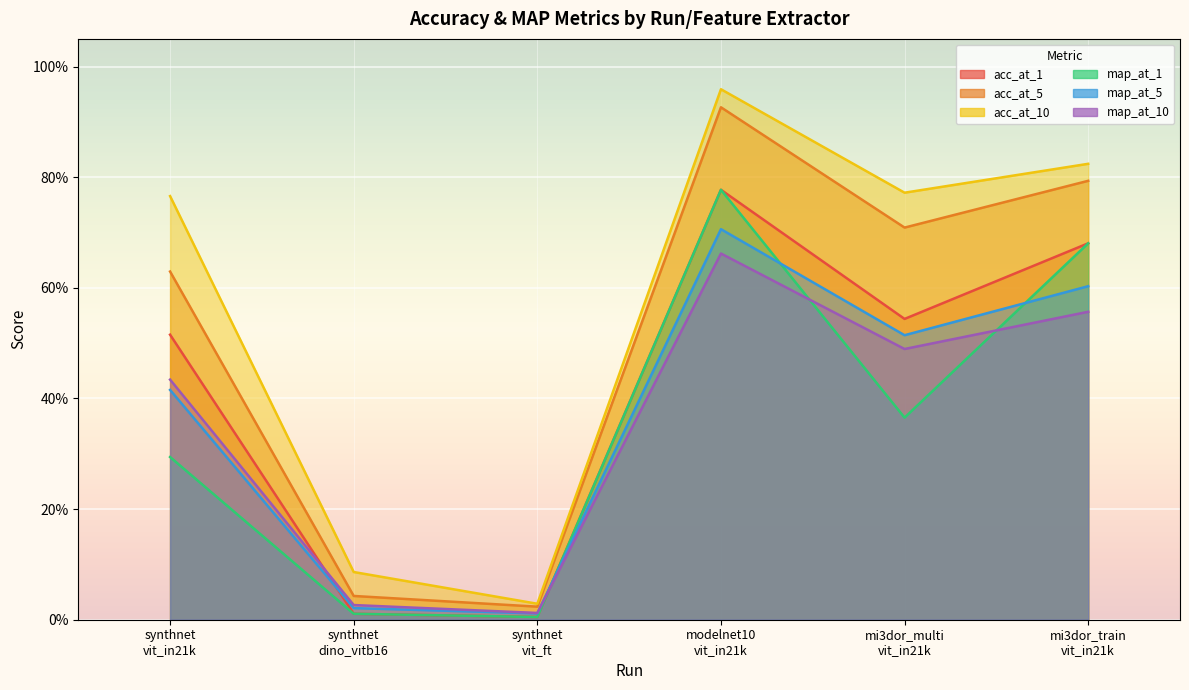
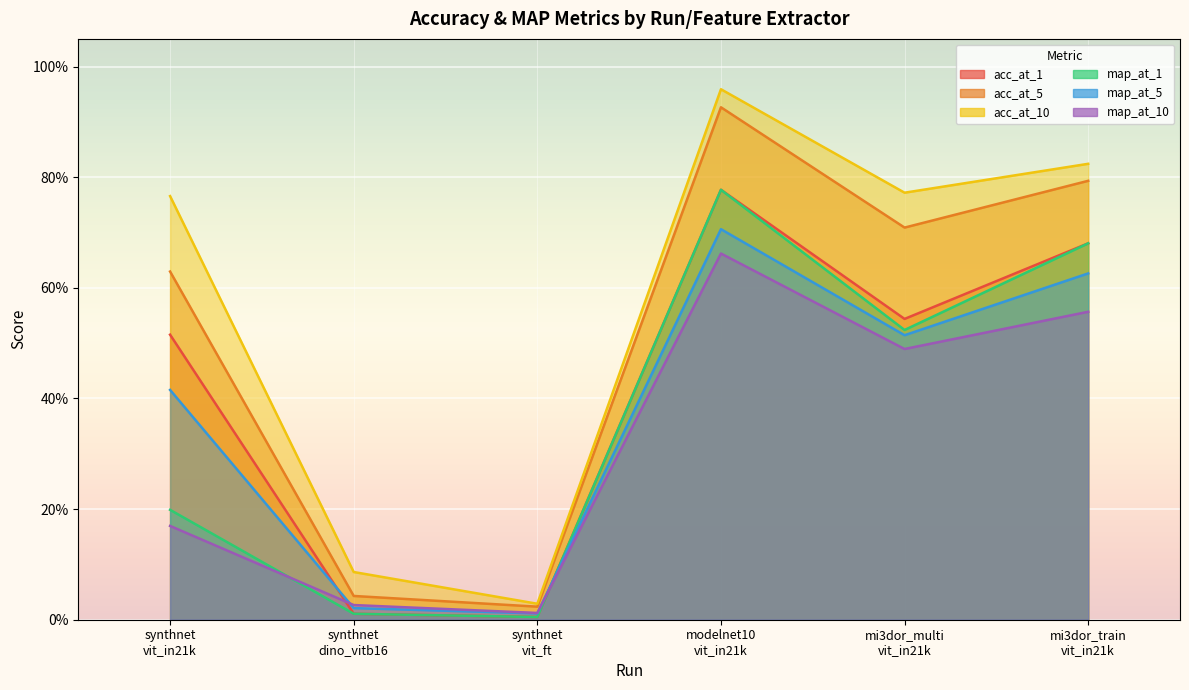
  {
    "map_at_1": {
-     "synthnet vit_in21k": "29%",
-     "mi3dor_multi vit_in21k": "37%"
+     "synthnet vit_in21k": "20%",
+     "mi3dor_multi vit_in21k": "52%"
    },
    "map_at_5": {
      "synthnet vit_in21k": "42%",
      "synthnet dino_vitb16": "2%",
      "modelnet10 vit_in21k": "71%",
      "mi3dor_multi vit_in21k": "51%",
-     "mi3dor_train vit_in21k": "60%"
+     "mi3dor_train vit_in21k": "63%"
    },
    "map_at_10": {
-     "synthnet vit_in21k": "43%",
+     "synthnet vit_in21k": "17%",
      "synthnet dino_vitb16": "3%",
      "modelnet10 vit_in21k": "66%",
      "mi3dor_multi vit_in21k": "49%",
      "mi3dor_train vit_in21k": "56%"
    }
  }
